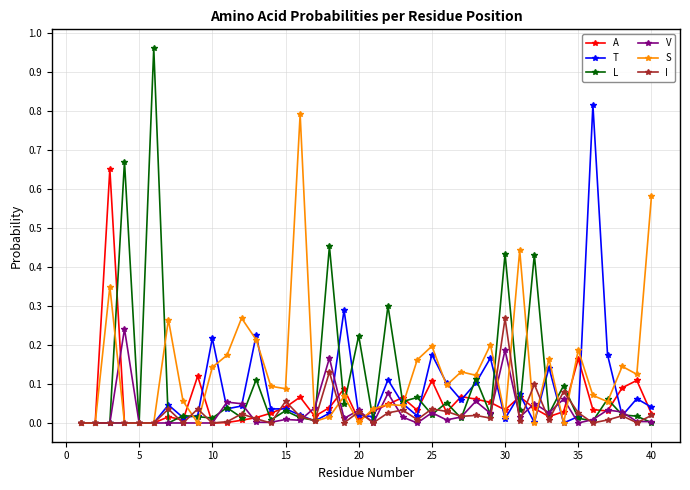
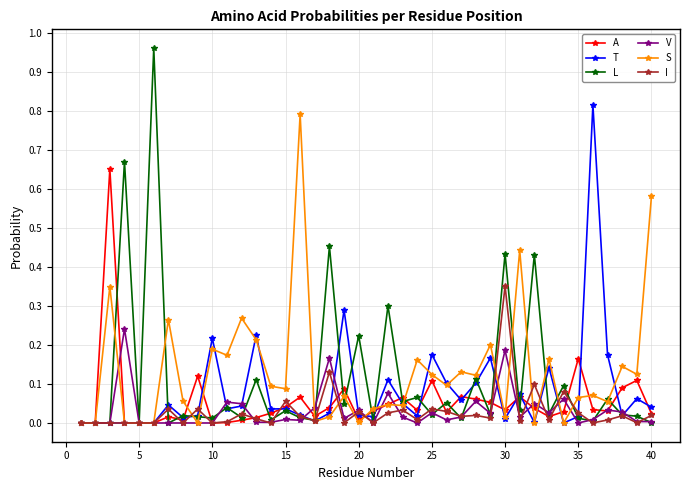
  {
    "A": {
      "25": 0.11,
      "30": 0.03,
      "35": 0.16
    },
    "T": {
      "10": 0.22,
      "20": 0.02,
      "25": 0.18,
      "40": 0.04
    },
    "L": {
      "10": 0.01,
      "20": 0.22,
      "30": 0.43
    },
    "V": {
      "15": 0.01,
      "30": 0.19,
      "35": 0.00
    },
    "S": {
-     "10": 0.14,
+     "10": 0.19,
      "15": 0.09,
-     "25": 0.20,
-     "35": 0.19,
+     "25": 0.12,
+     "35": 0.07,
      "40": 0.58
    },
    "I": {
      "15": 0.06,
      "25": 0.04,
-     "30": 0.27,
+     "30": 0.35,
      "35": 0.03
    }
  }
